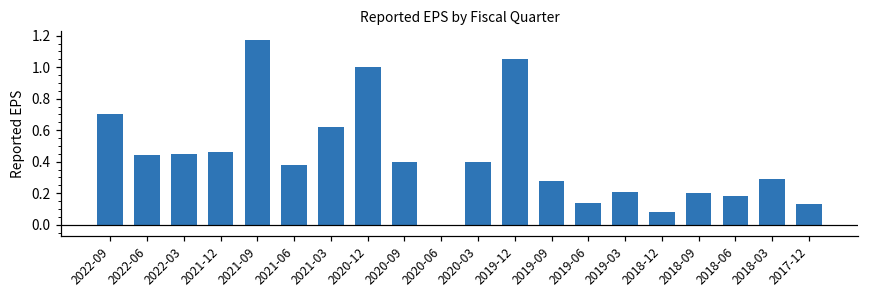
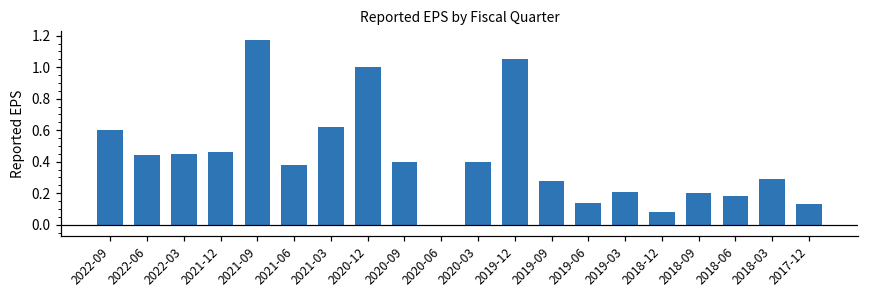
  {
-   "2022-09": 0.7,
+   "2022-09": 0.6,
    "2022-06": 0.44,
    "2022-03": 0.45,
    "2021-12": 0.46,
    "2021-09": 1.17,
    "2021-06": 0.38,
    "2021-03": 0.62,
    "2020-12": 1.0,
    "2020-09": 0.4,
    "2020-03": 0.4,
    "2019-12": 1.05,
    "2019-09": 0.28,
    "2019-06": 0.14,
    "2019-03": 0.2,
    "2018-12": 0.08,
    "2018-09": 0.2,
    "2018-06": 0.18,
    "2018-03": 0.3,
    "2017-12": 0.13
  }
